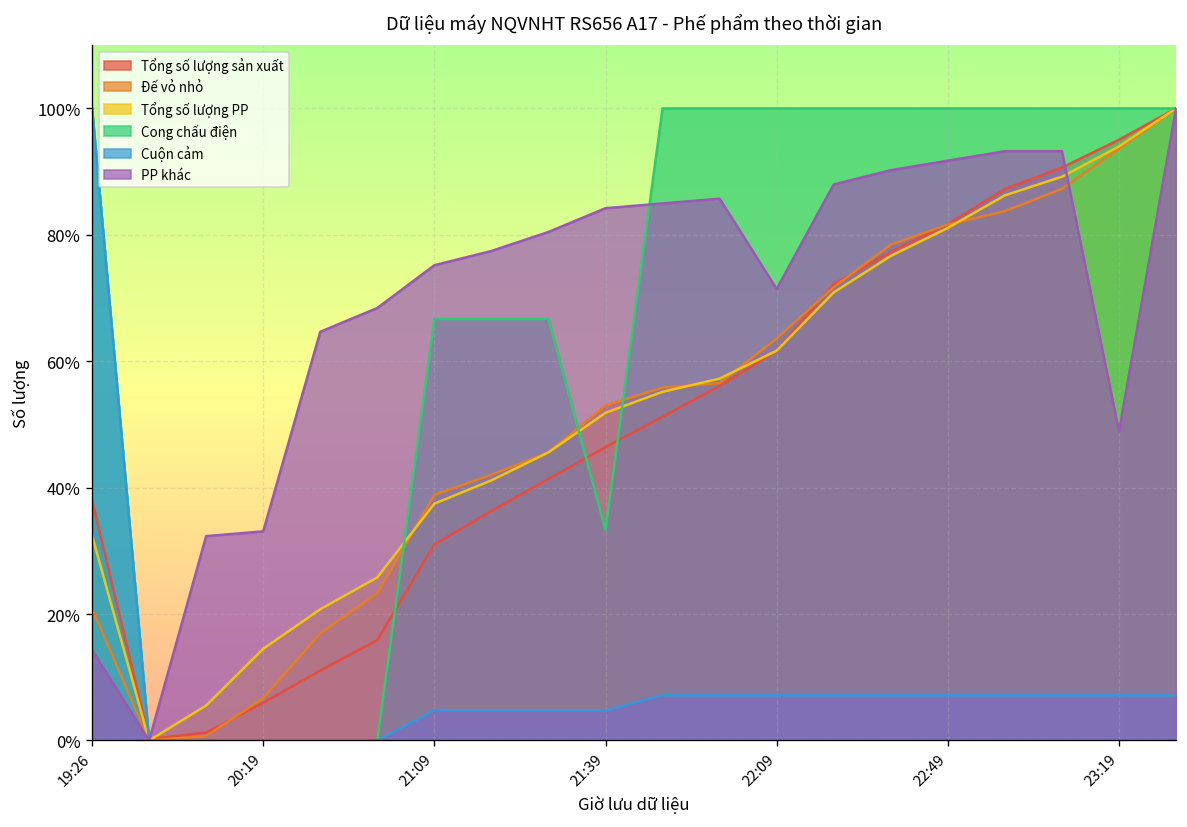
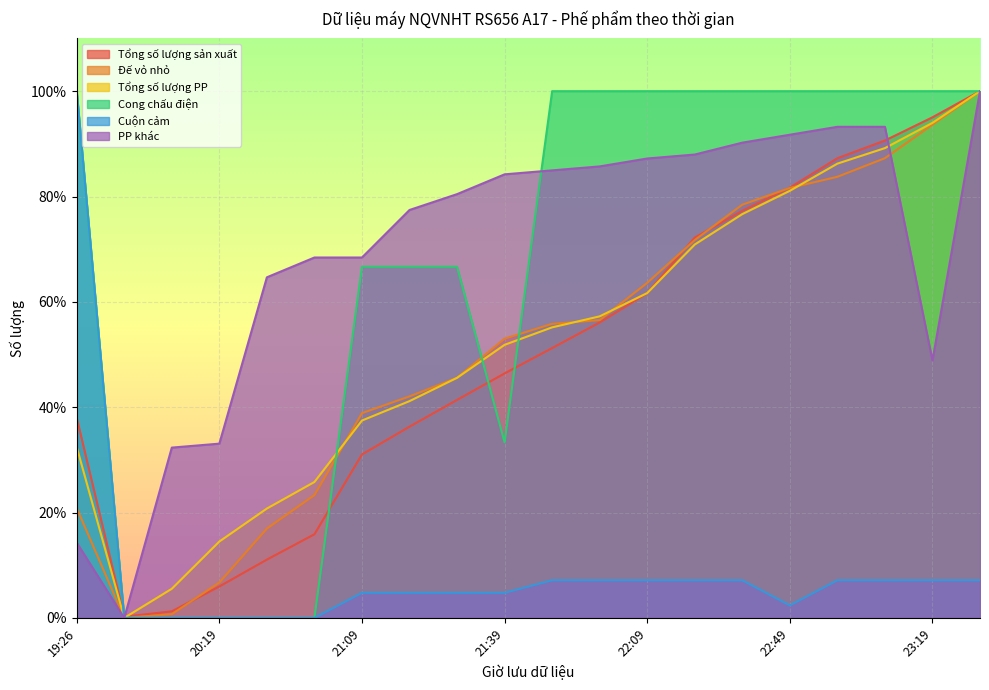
  {
    "Tổng số lượng PP": {
      "19:26": "32%",
      "20:19": "14%",
      "21:09": "37%",
      "21:39": "52%",
      "22:49": "81%"
    },
    "Cong chấu điện": {
      "21:09": "67%",
      "21:39": "33%",
      "22:09": "100%",
      "22:49": "100%",
      "23:19": "100%"
    },
    "Cuộn cảm": {
      "21:09": "5%",
      "21:39": "5%",
      "22:09": "7%",
-     "22:49": "7%",
+     "22:49": "2%",
      "23:19": "7%"
    },
    "PP khác": {
      "19:26": "14%",
      "20:19": "33%",
-     "21:09": "75%",
+     "21:09": "68%",
      "21:39": "84%",
-     "22:09": "71%",
+     "22:09": "87%",
      "22:49": "92%",
      "23:19": "49%"
    }
  }
